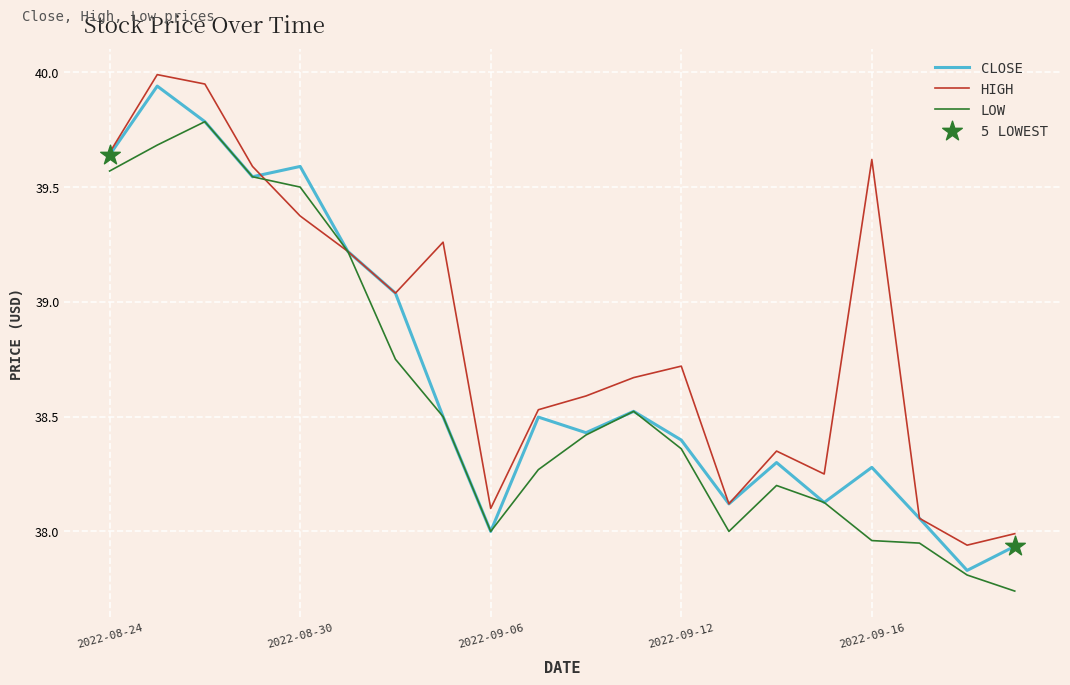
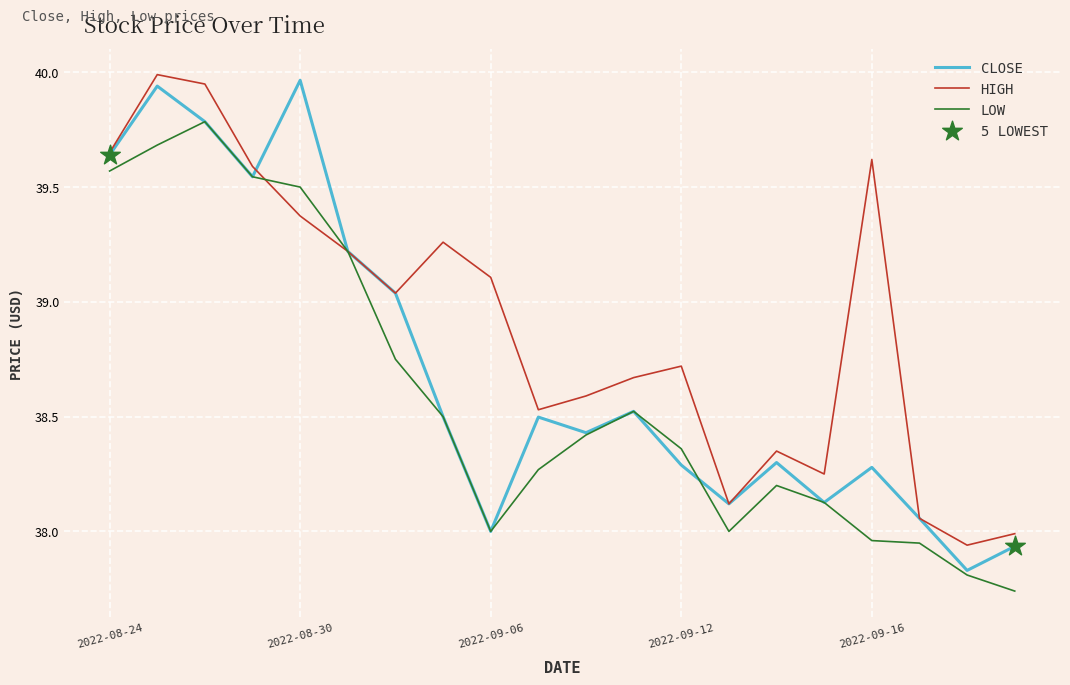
  {
    "CLOSE": {
-     "2022-08-30": 39.59,
-     "2022-09-12": 38.40,
+     "2022-08-30": 39.97,
+     "2022-09-12": 38.29,
      "2022-09-16": 38.28
    },
    "HIGH": {
      "2022-08-30": 39.37,
-     "2022-09-06": 38.10,
+     "2022-09-06": 39.11,
      "2022-09-12": 38.72,
      "2022-09-16": 39.62
    }
  }
